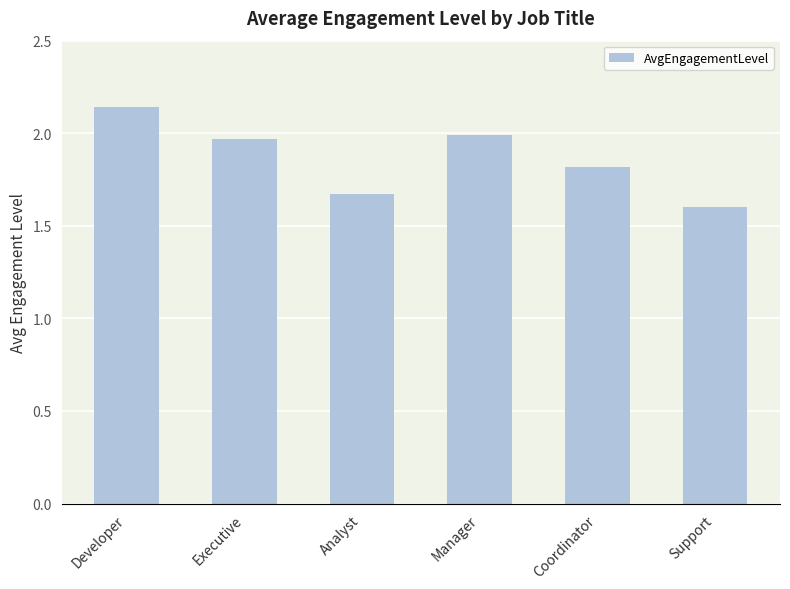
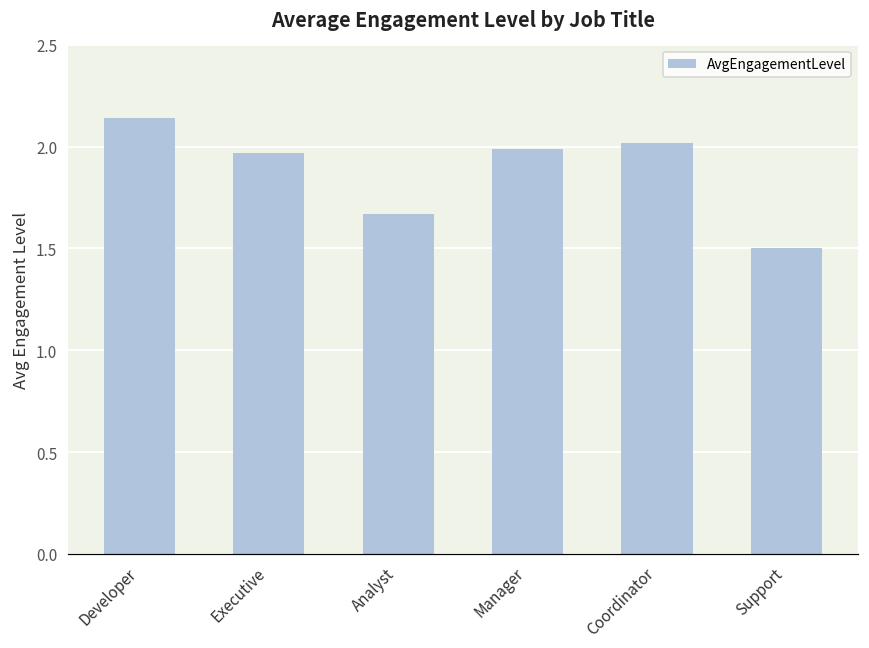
  {
    "Developer": 2.14,
    "Executive": 1.97,
    "Analyst": 1.67,
    "Manager": 1.99,
-   "Coordinator": 1.82,
-   "Support": 1.6
+   "Coordinator": 2.02,
+   "Support": 1.5
  }
